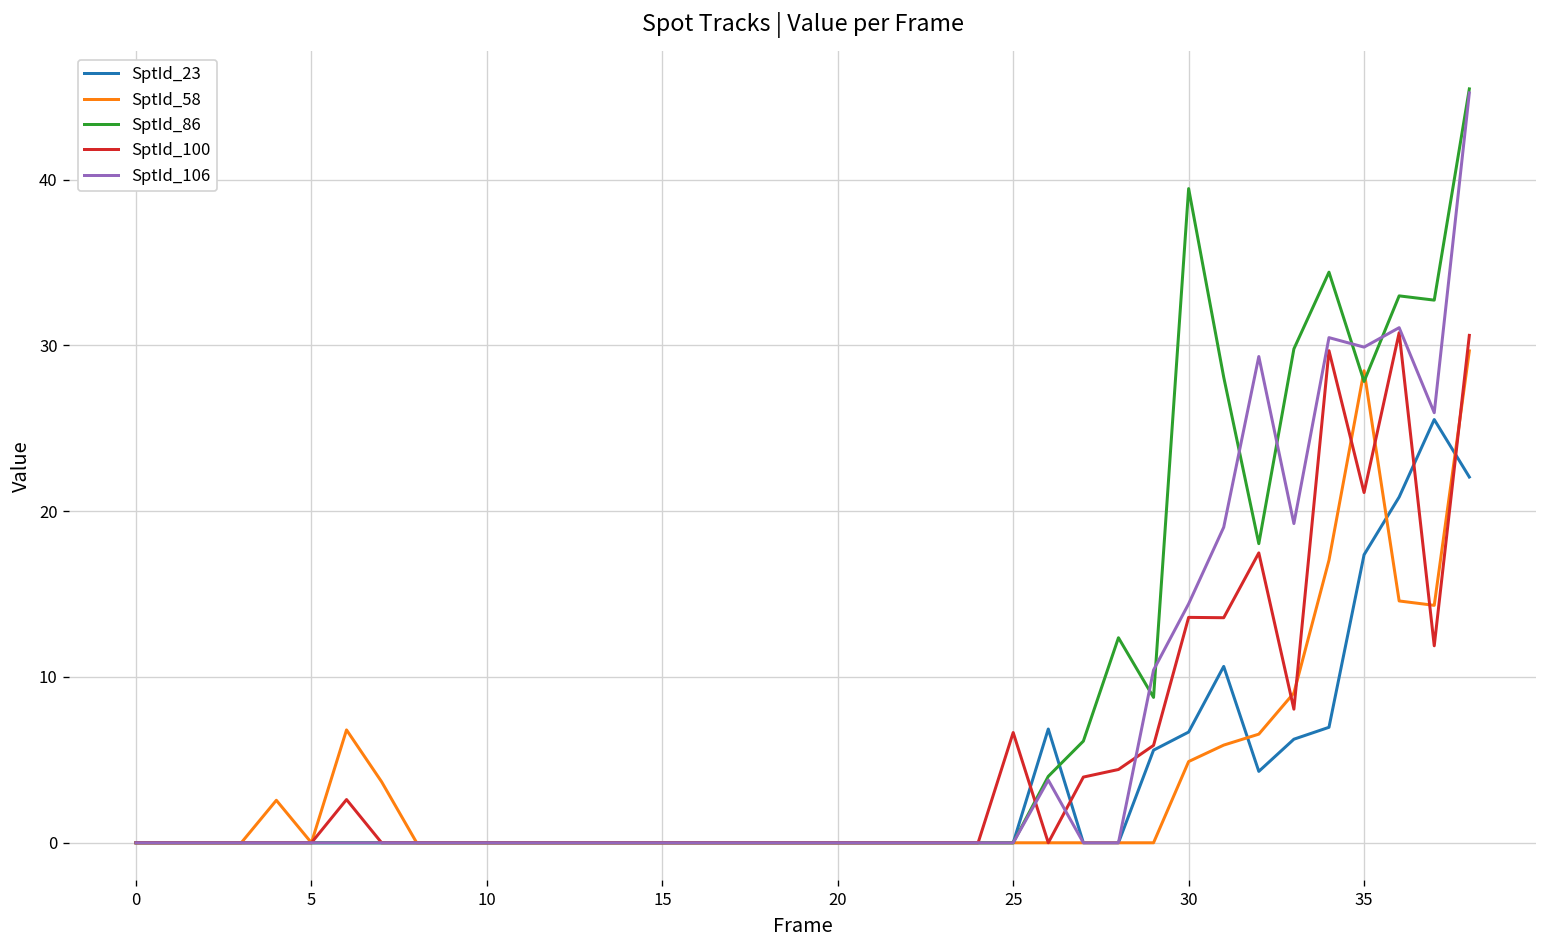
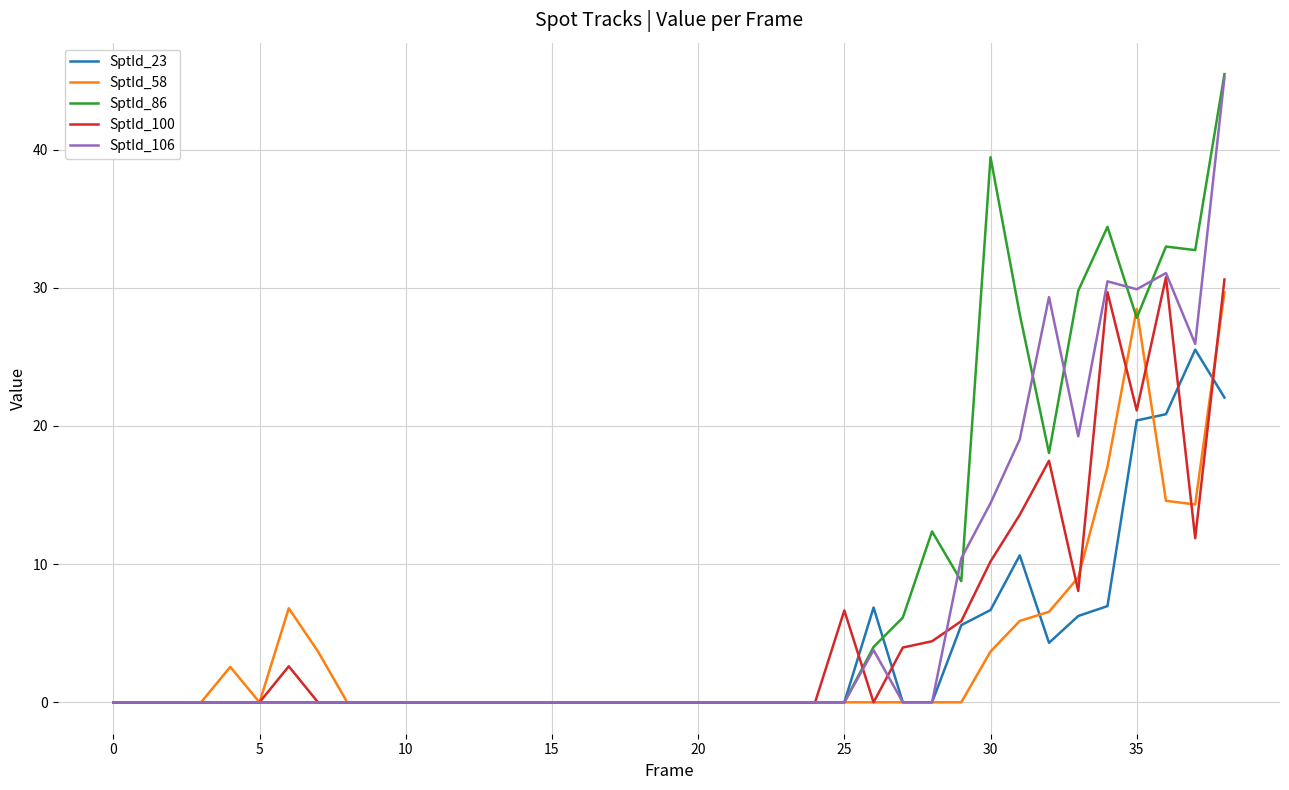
  {
    "SptId_23": {
      "30": 6.7,
-     "35": 17.4
+     "35": 20.4
    },
    "SptId_58": {
-     "30": 4.9,
+     "30": 3.7,
      "35": 28.5
    },
    "SptId_86": {
      "30": 39.5,
      "35": 27.8
    },
    "SptId_100": {
      "25": 6.6,
-     "30": 13.6,
+     "30": 10.2,
      "35": 21.1
    },
    "SptId_106": {
      "30": 14.4,
      "35": 29.9
    }
  }
